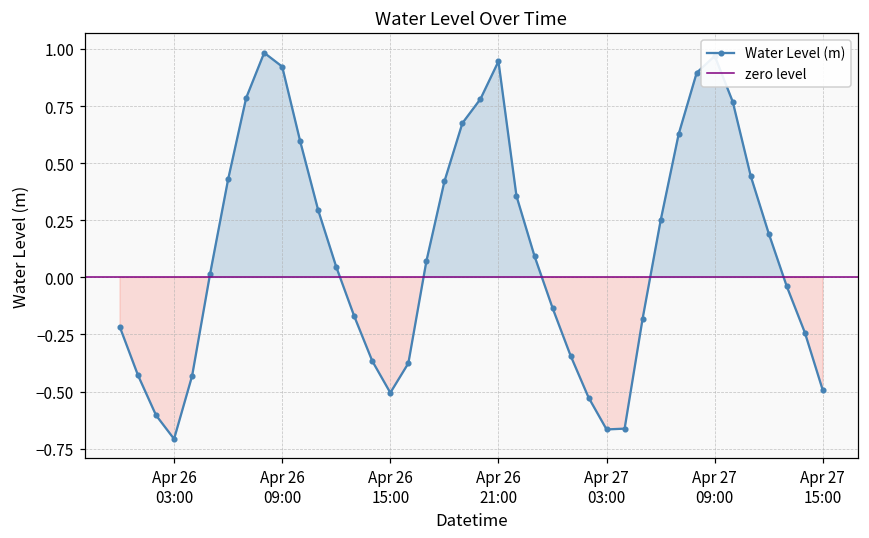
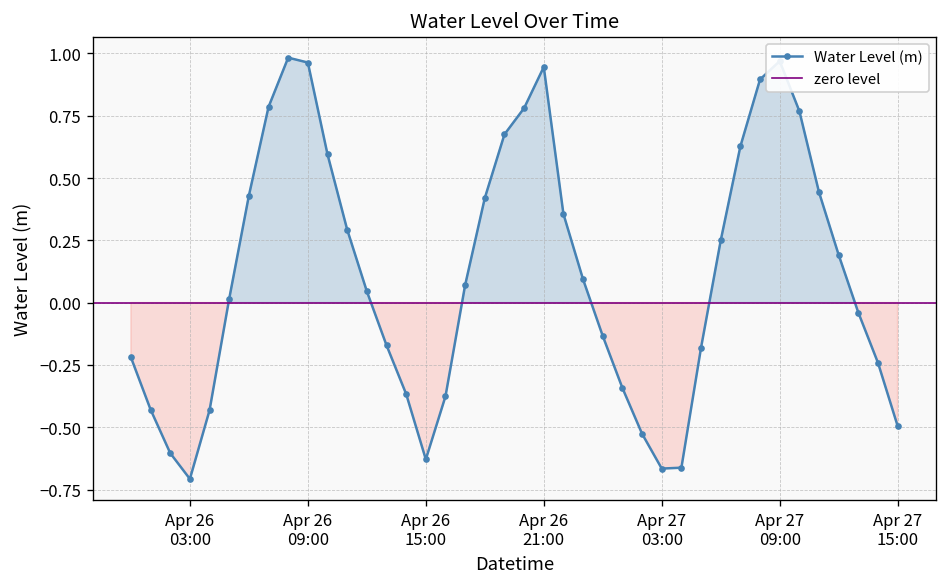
  {
    "Apr 26 03:00": -0.71,
-   "Apr 26 09:00": 0.92,
-   "Apr 26 15:00": -0.51,
+   "Apr 26 09:00": 0.96,
+   "Apr 26 15:00": -0.63,
    "Apr 26 21:00": 0.95,
    "Apr 27 03:00": -0.67,
    "Apr 27 15:00": -0.50
  }
